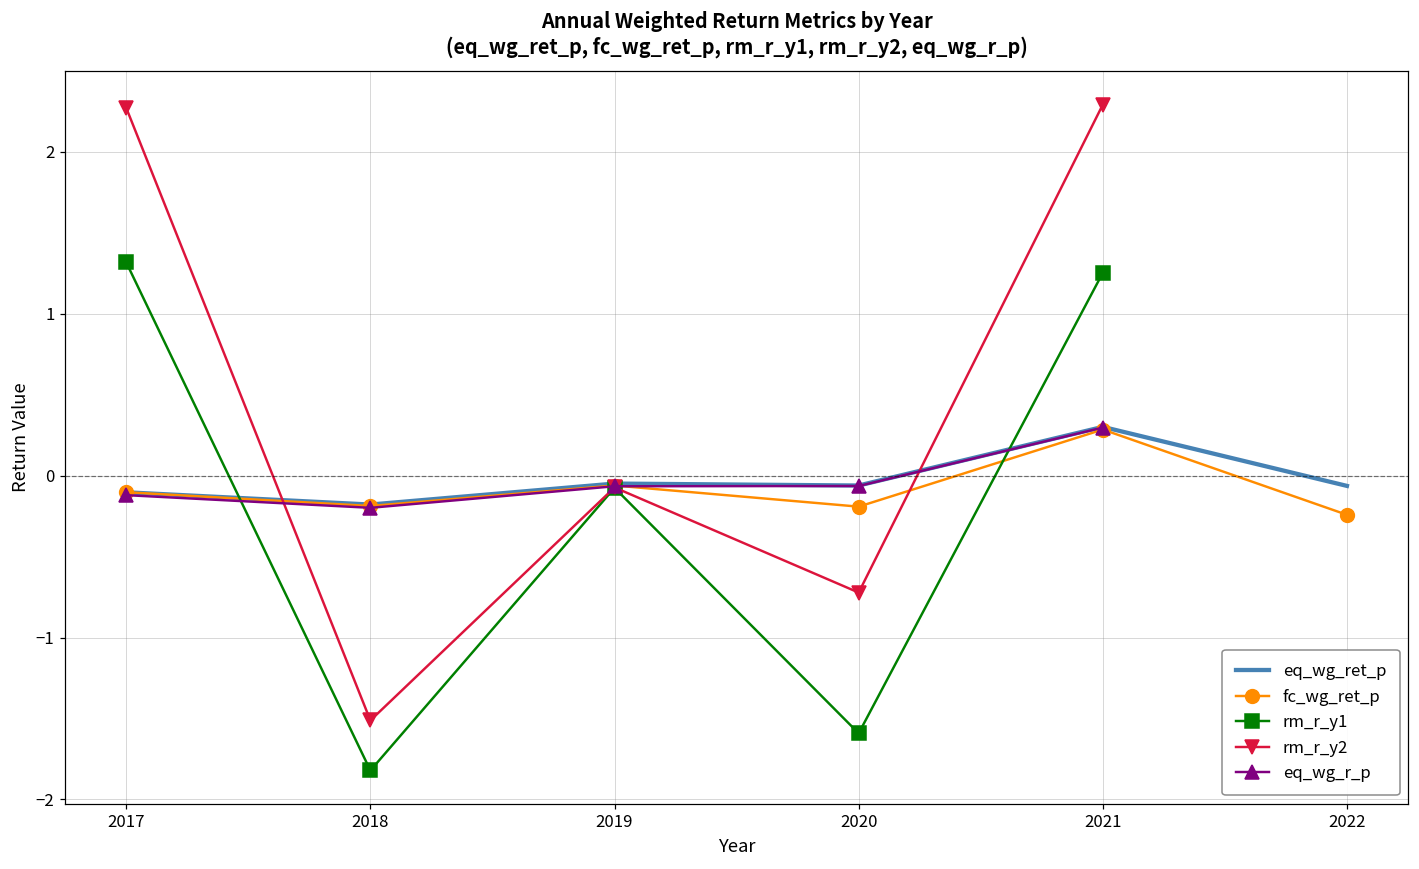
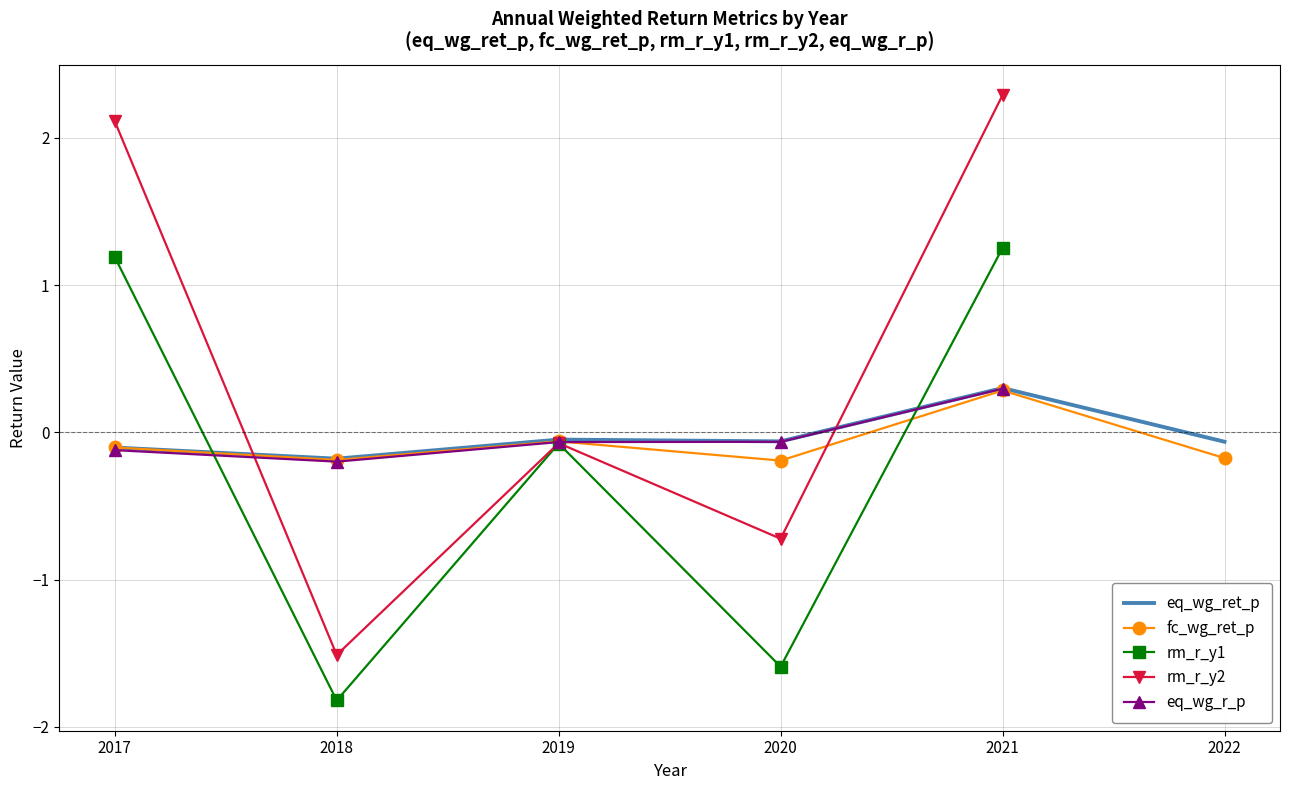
  {
    "eq_wg_ret_p": {
      "2022": -0.06
    },
    "fc_wg_ret_p": {
      "2020": -0.19,
-     "2022": -0.24
+     "2022": -0.17
    },
    "rm_r_y1": {
-     "2017": 1.32,
+     "2017": 1.19,
      "2018": -1.82,
      "2020": -1.59,
      "2021": 1.25
    },
    "rm_r_y2": {
-     "2017": 2.27,
+     "2017": 2.11,
      "2018": -1.51,
      "2020": -0.72,
      "2021": 2.29
    },
    "eq_wg_r_p": {
      "2017": -0.12
    }
  }
